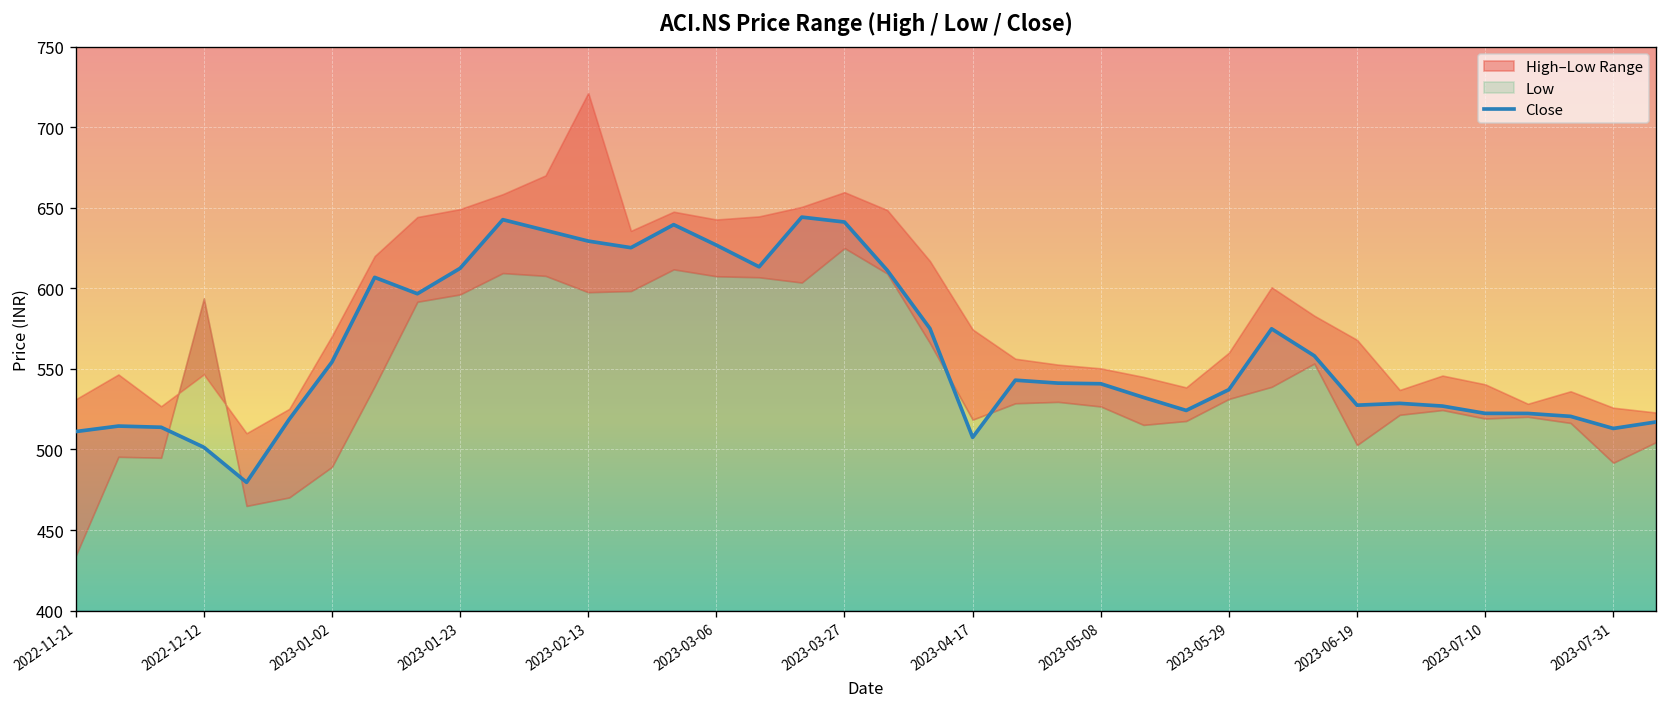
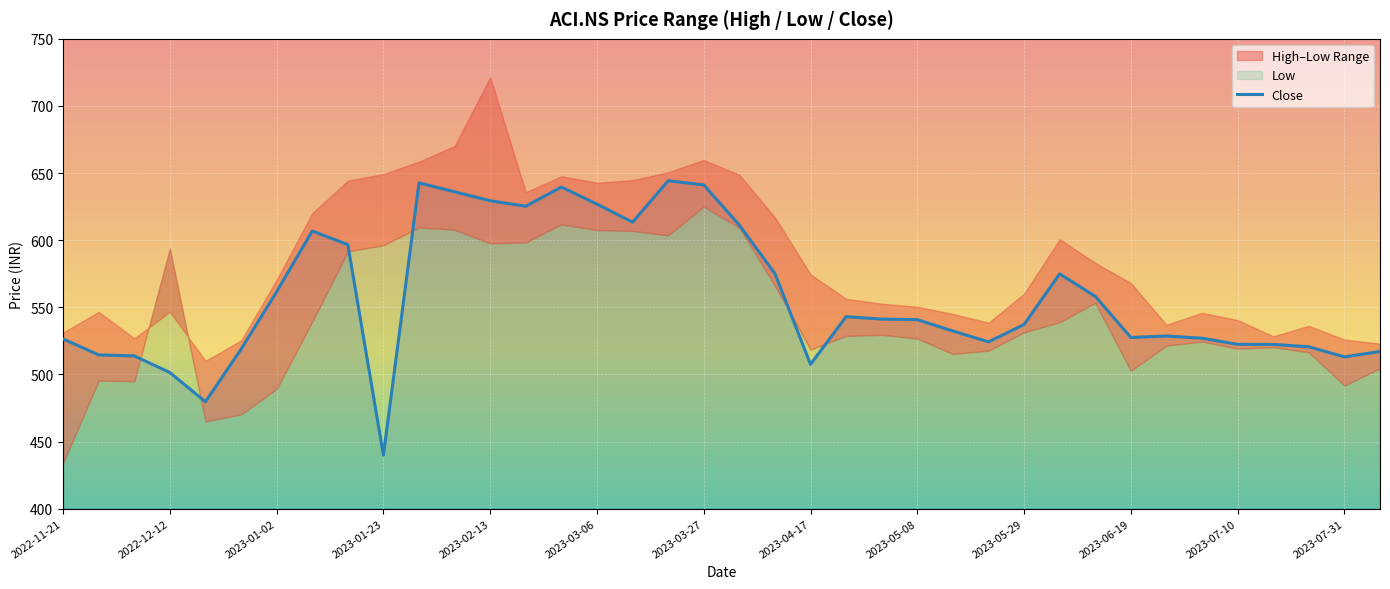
  {
    "Close": {
-     "2022-11-21": 511,
+     "2022-11-21": 526,
      "2022-12-12": 501,
-     "2023-01-02": 554,
-     "2023-01-23": 612,
+     "2023-01-02": 562,
+     "2023-01-23": 440,
      "2023-02-13": 629,
      "2023-03-06": 627,
      "2023-03-27": 641,
      "2023-04-17": 508,
      "2023-05-08": 541,
      "2023-05-29": 537,
      "2023-06-19": 527,
      "2023-07-10": 522,
      "2023-07-31": 513
    },
    "Low": {
      "2022-11-21": 434,
      "2023-01-02": 489,
      "2023-01-23": 596,
      "2023-02-13": 598,
      "2023-03-06": 608,
      "2023-03-27": 625,
      "2023-04-17": 519,
      "2023-05-08": 527,
      "2023-05-29": 531,
      "2023-06-19": 503,
      "2023-07-10": 519,
      "2023-07-31": 492
    }
  }
